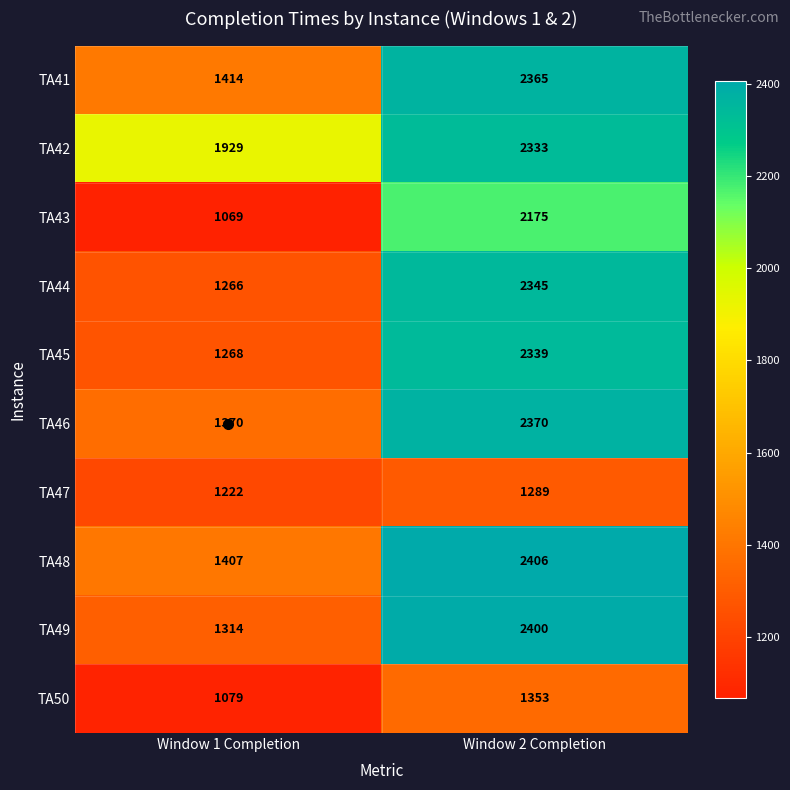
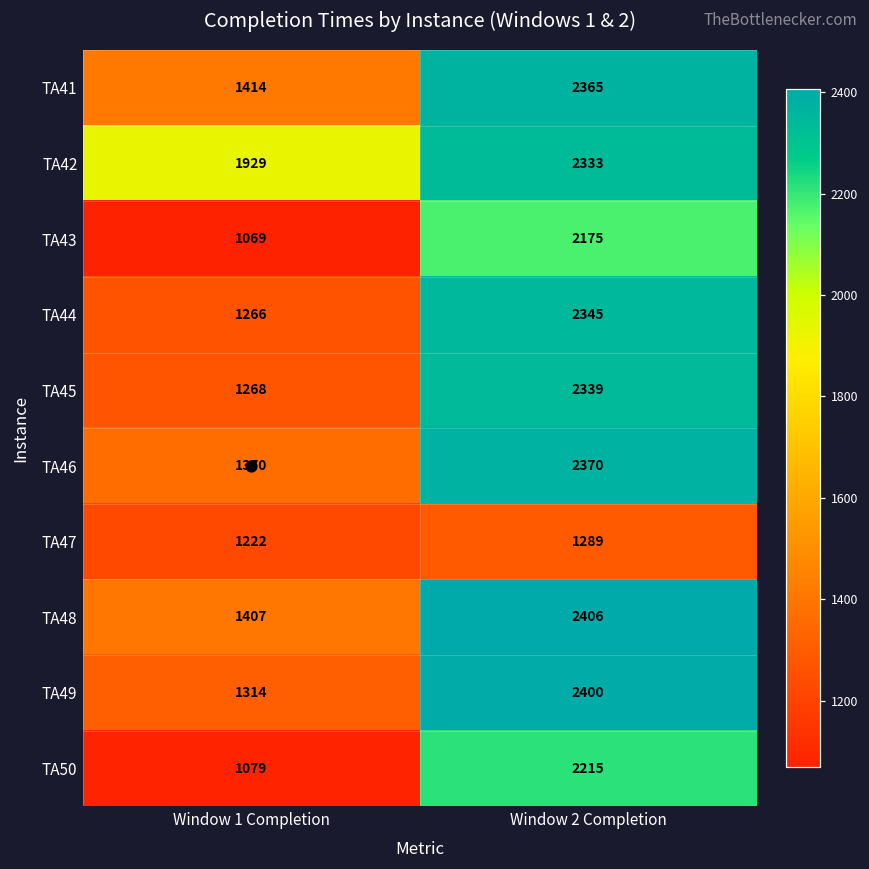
  {
    "TA41": {
      "Window 1 Completion": 1414,
      "Window 2 Completion": 2365
    },
    "TA42": {
      "Window 1 Completion": 1929,
      "Window 2 Completion": 2333
    },
    "TA43": {
      "Window 1 Completion": 1069,
      "Window 2 Completion": 2175
    },
    "TA44": {
      "Window 1 Completion": 1266,
      "Window 2 Completion": 2345
    },
    "TA45": {
      "Window 1 Completion": 1268,
      "Window 2 Completion": 2339
    },
    "TA46": {
      "Window 2 Completion": 2370
    },
    "TA47": {
      "Window 1 Completion": 1222,
      "Window 2 Completion": 1289
    },
    "TA48": {
      "Window 1 Completion": 1407,
      "Window 2 Completion": 2406
    },
    "TA49": {
      "Window 1 Completion": 1314,
      "Window 2 Completion": 2400
    },
    "TA50": {
      "Window 1 Completion": 1079,
-     "Window 2 Completion": 1353
+     "Window 2 Completion": 2215
    }
  }
